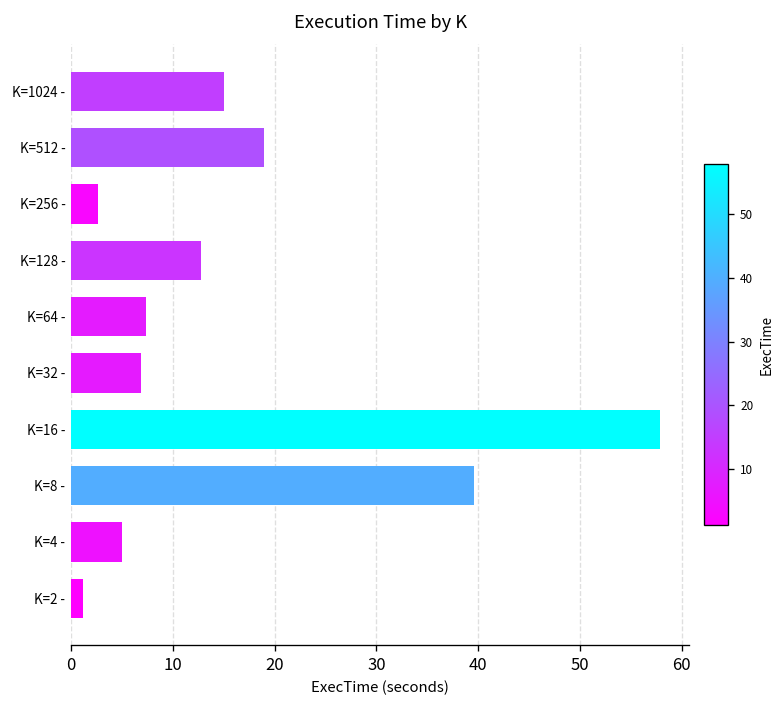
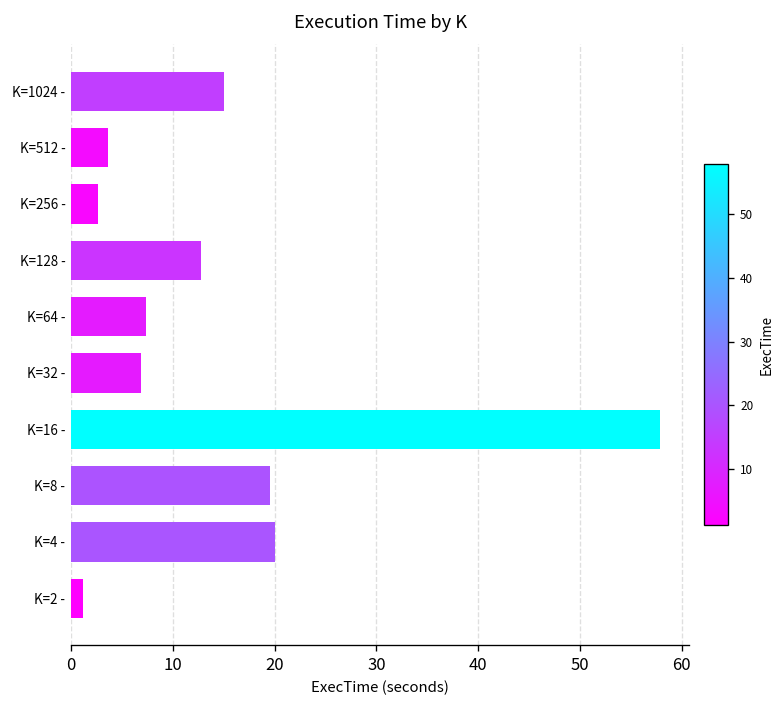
  {
    "K=1024 -": 15,
-   "K=512 -": 19,
+   "K=512 -": 4,
    "K=256 -": 3,
    "K=128 -": 13,
    "K=64 -": 7,
    "K=32 -": 7,
    "K=16 -": 58,
-   "K=8 -": 40,
-   "K=4 -": 5,
+   "K=8 -": 20,
+   "K=4 -": 20,
    "K=2 -": 1
  }
